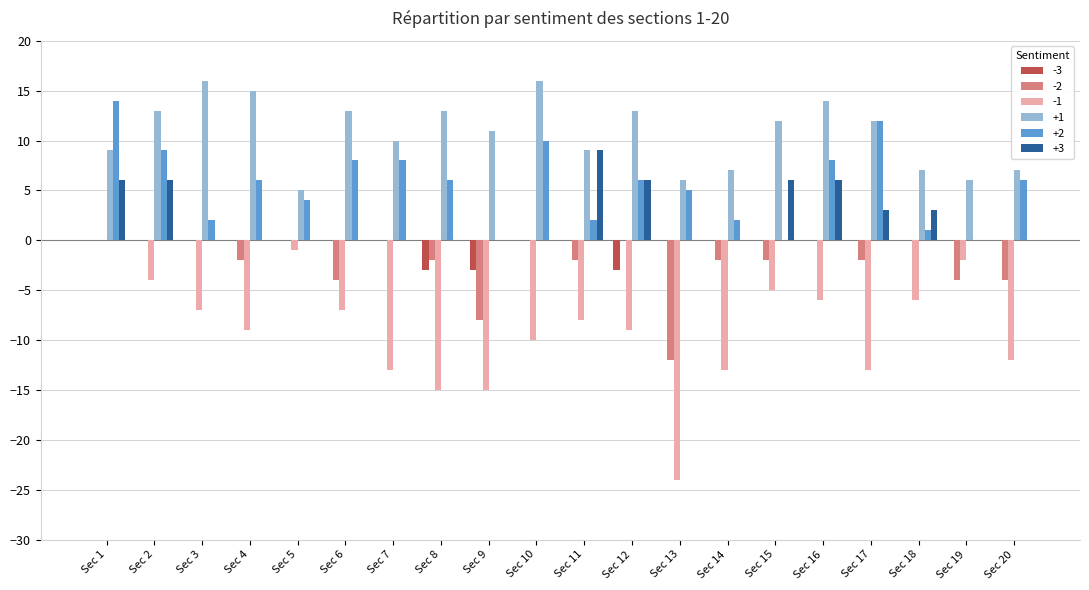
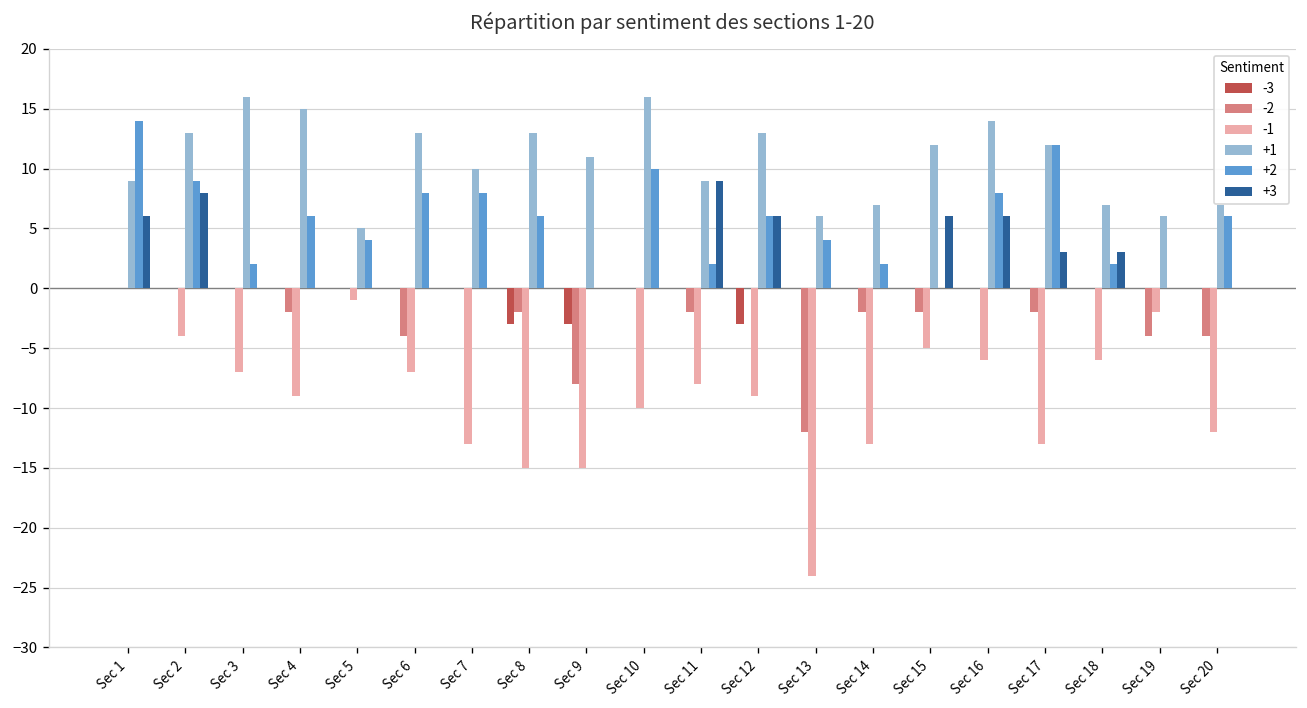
  {
    "-3": {
      "Sec 1": 0,
      "Sec 2": 0,
      "Sec 3": 0,
      "Sec 4": 0,
      "Sec 5": 0,
      "Sec 6": 0,
      "Sec 7": 0,
      "Sec 8": -3,
      "Sec 9": -3,
      "Sec 10": 0,
      "Sec 11": 0,
      "Sec 12": -3,
      "Sec 13": 0,
      "Sec 14": 0,
      "Sec 15": 0,
      "Sec 16": 0,
      "Sec 17": 0,
      "Sec 18": 0,
      "Sec 19": 0,
      "Sec 20": 0
    },
    "-2": {
      "Sec 1": 0,
      "Sec 2": 0,
      "Sec 3": 0,
      "Sec 4": -2,
      "Sec 5": 0,
      "Sec 6": -4,
      "Sec 7": 0,
      "Sec 8": -2,
      "Sec 9": -8,
      "Sec 10": 0,
      "Sec 11": -2,
      "Sec 12": 0,
      "Sec 13": -12,
      "Sec 14": -2,
      "Sec 15": -2,
      "Sec 16": 0,
      "Sec 17": -2,
      "Sec 18": 0,
      "Sec 19": -4,
      "Sec 20": -4
    },
    "-1": {
      "Sec 1": 0,
      "Sec 2": -4,
      "Sec 3": -7,
      "Sec 4": -9,
      "Sec 5": -1,
      "Sec 6": -7,
      "Sec 7": -13,
      "Sec 8": -15,
      "Sec 9": -15,
      "Sec 10": -10,
      "Sec 11": -8,
      "Sec 12": -9,
      "Sec 13": -24,
      "Sec 14": -13,
      "Sec 15": -5,
      "Sec 16": -6,
      "Sec 17": -13,
      "Sec 18": -6,
      "Sec 19": -2,
      "Sec 20": -12
    },
    "+1": {
      "Sec 1": 9,
      "Sec 2": 13,
      "Sec 3": 16,
      "Sec 4": 15,
      "Sec 5": 5,
      "Sec 6": 13,
      "Sec 7": 10,
      "Sec 8": 13,
      "Sec 9": 11,
      "Sec 10": 16,
      "Sec 11": 9,
      "Sec 12": 13,
      "Sec 13": 6,
      "Sec 14": 7,
      "Sec 15": 12,
      "Sec 16": 14,
      "Sec 17": 12,
      "Sec 18": 7,
      "Sec 19": 6,
      "Sec 20": 7
    },
    "+2": {
      "Sec 1": 14,
      "Sec 2": 9,
      "Sec 3": 2,
      "Sec 4": 6,
      "Sec 5": 4,
      "Sec 6": 8,
      "Sec 7": 8,
      "Sec 8": 6,
      "Sec 9": 0,
      "Sec 10": 10,
      "Sec 11": 2,
      "Sec 12": 6,
-     "Sec 13": 5,
+     "Sec 13": 4,
      "Sec 14": 2,
      "Sec 15": 0,
      "Sec 16": 8,
      "Sec 17": 12,
-     "Sec 18": 1,
+     "Sec 18": 2,
      "Sec 19": 0,
      "Sec 20": 6
    },
    "+3": {
      "Sec 1": 6,
-     "Sec 2": 6,
+     "Sec 2": 8,
      "Sec 3": 0,
      "Sec 4": 0,
      "Sec 5": 0,
      "Sec 6": 0,
      "Sec 7": 0,
      "Sec 8": 0,
      "Sec 9": 0,
      "Sec 10": 0,
      "Sec 11": 9,
      "Sec 12": 6,
      "Sec 13": 0,
      "Sec 14": 0,
      "Sec 15": 6,
      "Sec 16": 6,
      "Sec 17": 3,
      "Sec 18": 3,
      "Sec 19": 0,
      "Sec 20": 0
    }
  }
